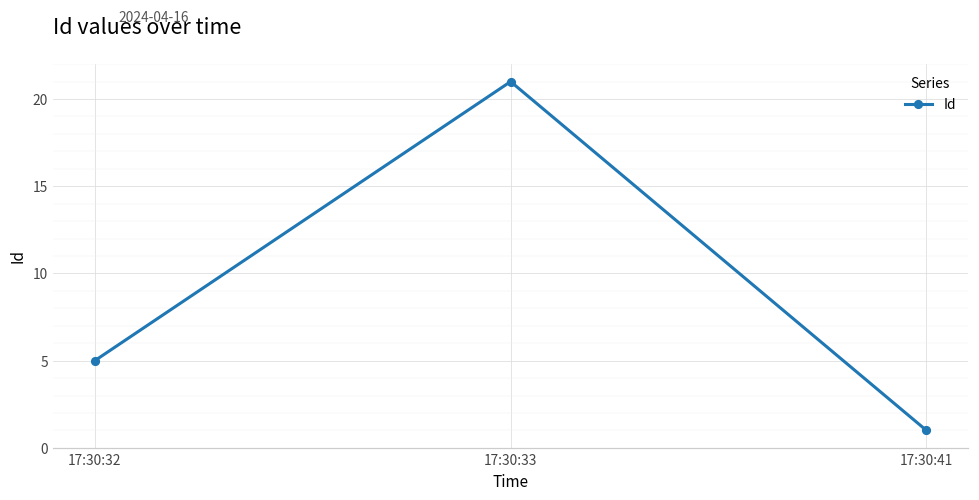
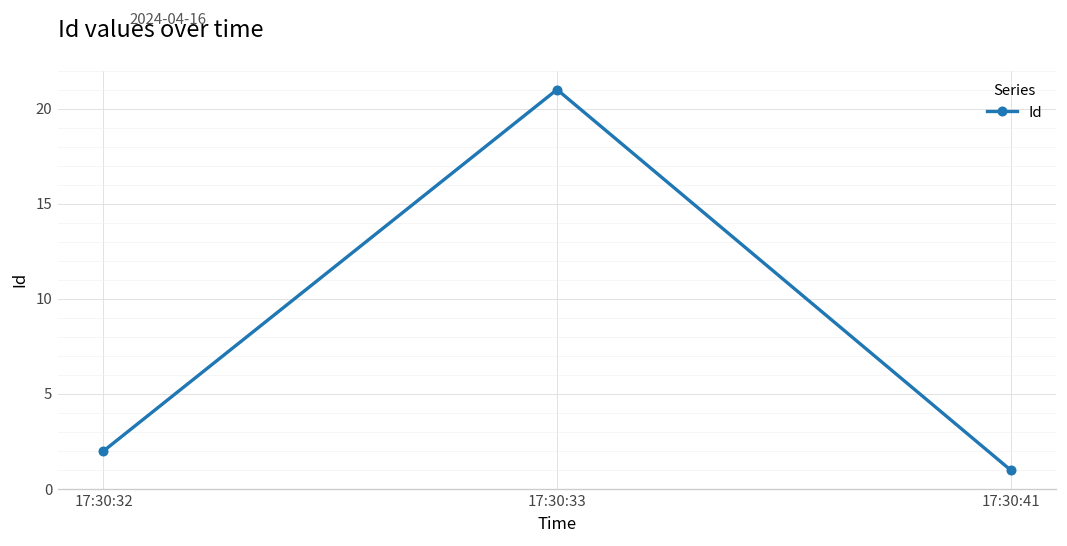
  {
-   "17:30:32": 5,
+   "17:30:32": 2,
    "17:30:33": 21,
    "17:30:41": 1
  }
